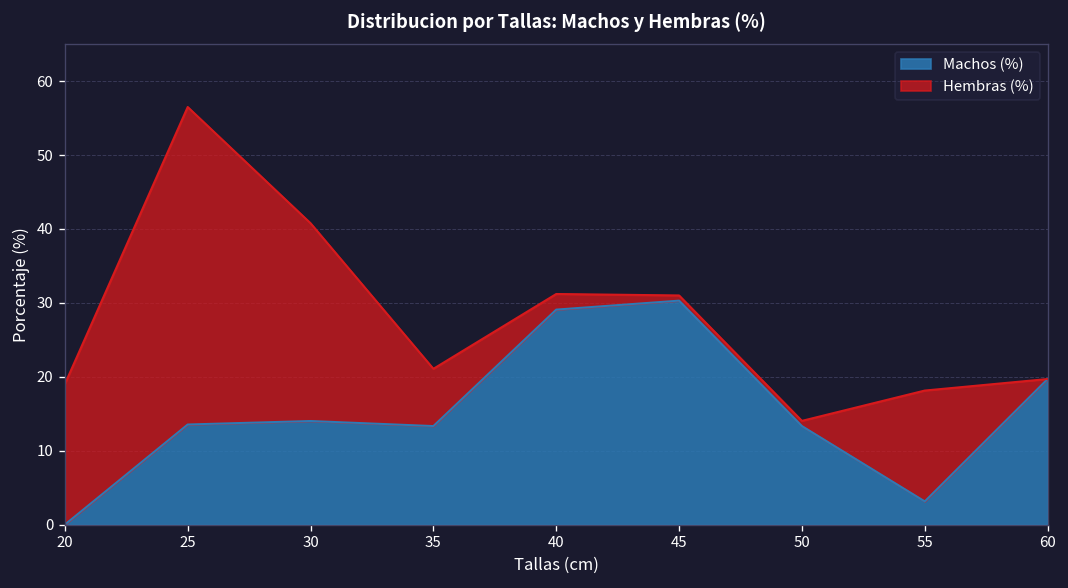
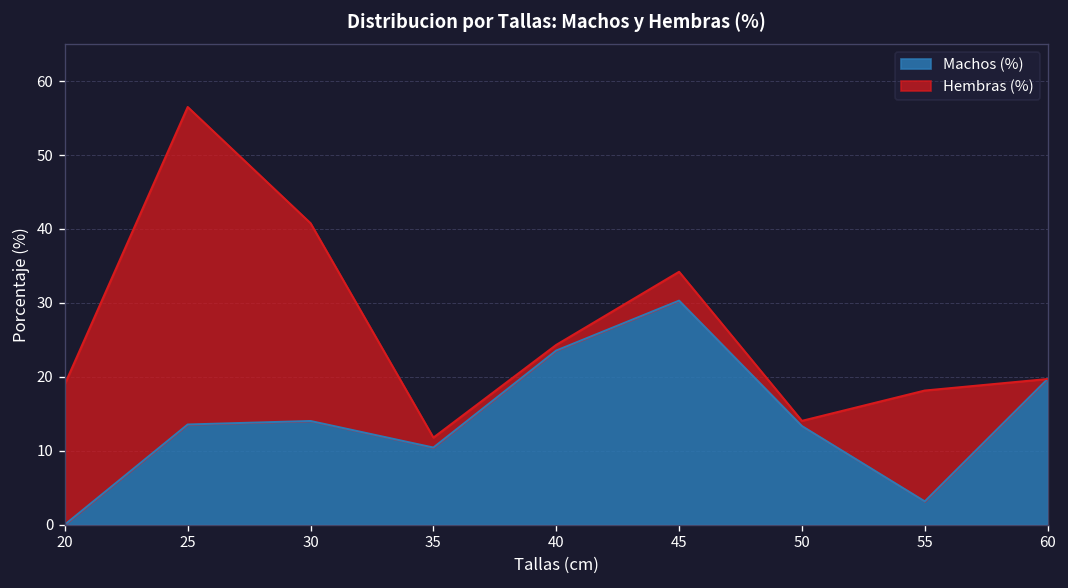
  {
    "Machos (%)": {
      "20": 0,
      "25": 14,
      "30": 14,
-     "35": 13,
-     "40": 29,
+     "35": 10,
+     "40": 24,
      "45": 30,
      "50": 13,
      "55": 3
    },
    "Hembras (%)": {
      "20": 19,
      "25": 43,
      "30": 27,
-     "35": 8,
-     "40": 2,
-     "45": 1,
+     "35": 1,
+     "40": 1,
+     "45": 4,
      "50": 1,
      "55": 15
    }
  }
